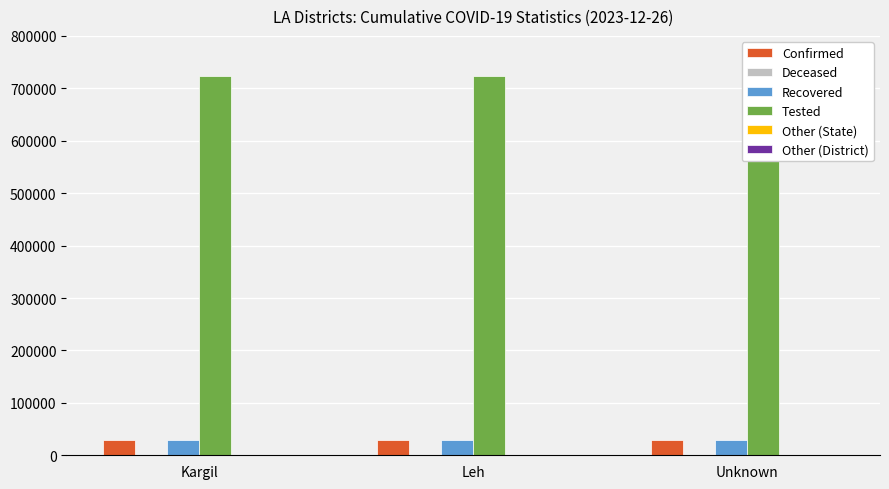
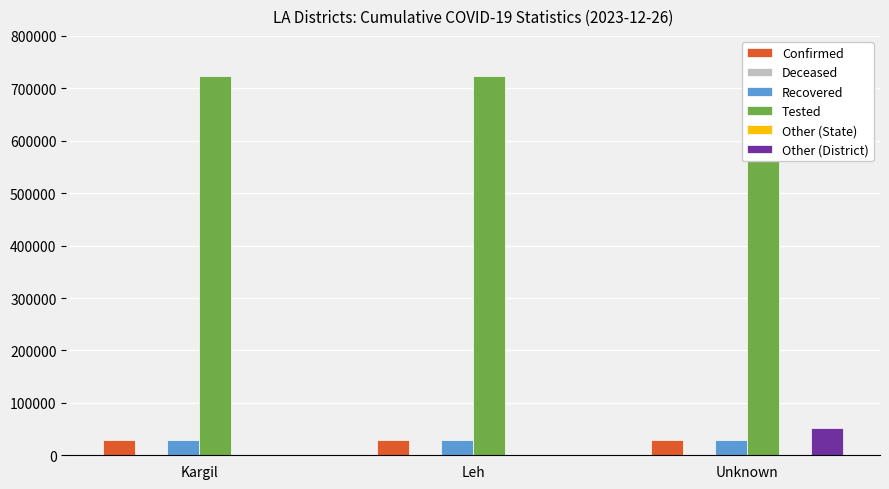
  {
    "Confirmed": {
      "Kargil": 30000,
      "Leh": 30000,
      "Unknown": 30000
    },
    "Recovered": {
      "Kargil": 30000,
      "Leh": 30000,
      "Unknown": 30000
    },
    "Tested": {
      "Kargil": 720000,
      "Leh": 720000
    },
    "Other (State)": {
      "Kargil": 0,
      "Leh": 0,
      "Unknown": 0
    },
    "Other (District)": {
      "Kargil": 0,
      "Leh": 0,
-     "Unknown": 0
+     "Unknown": 50000
    }
  }
